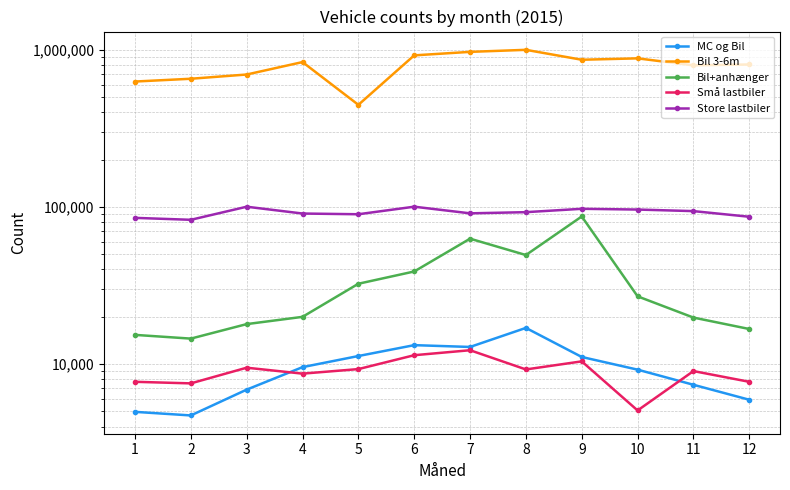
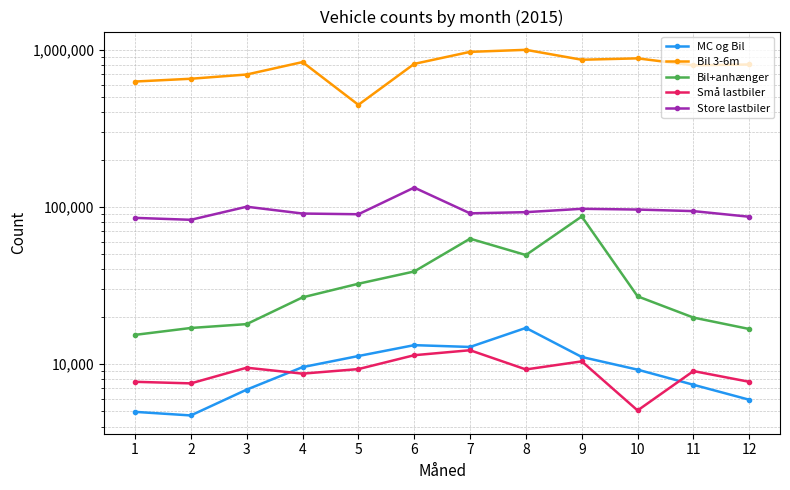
  {
    "MC og Bil": {
      "1": "5,000",
      "2": "4,700",
      "3": "7,000",
      "4": "10,000",
      "5": "11,000",
      "6": "13,000",
      "7": "13,000",
      "8": "17,000",
      "9": "11,000",
      "10": "9,000",
      "11": "7,000",
      "12": "5,900"
    },
    "Bil 3-6m": {
      "1": "630,000",
      "2": "650,000",
      "3": "700,000",
      "4": "800,000",
      "5": "450,000",
-     "6": "900,000",
+     "6": "800,000",
      "7": "1,000,000",
      "8": "1,000,000",
      "9": "900,000",
      "10": "900,000"
    },
    "Bil+anhænger": {
      "1": "15,000",
-     "2": "15,000",
+     "2": "17,000",
      "3": "18,000",
-     "4": "20,000",
+     "4": "27,000",
      "5": "32,000",
      "6": "39,000",
      "7": "63,000",
      "8": "49,000",
      "9": "90,000",
      "10": "27,000",
      "11": "20,000",
      "12": "17,000"
    },
    "Små lastbiler": {
      "1": "8,000",
      "2": "8,000",
      "3": "9,000",
      "4": "9,000",
      "5": "9,000",
      "6": "11,000",
      "7": "12,000",
      "8": "9,000",
      "9": "10,000",
      "10": "5,100",
      "11": "9,000",
      "12": "8,000"
    },
    "Store lastbiler": {
      "1": "90,000",
      "2": "80,000",
      "3": "100,000",
      "4": "90,000",
      "5": "90,000",
-     "6": "100,000",
+     "6": "130,000",
      "7": "90,000",
      "8": "90,000",
      "9": "100,000",
      "10": "100,000",
      "11": "90,000",
      "12": "90,000"
    }
  }
